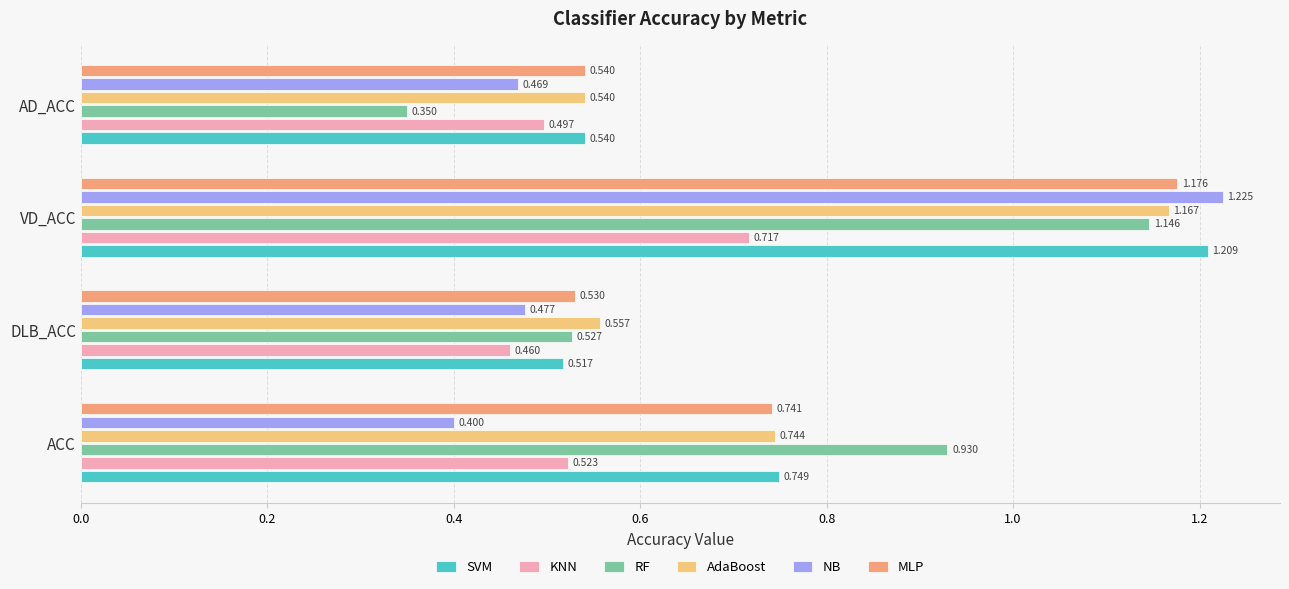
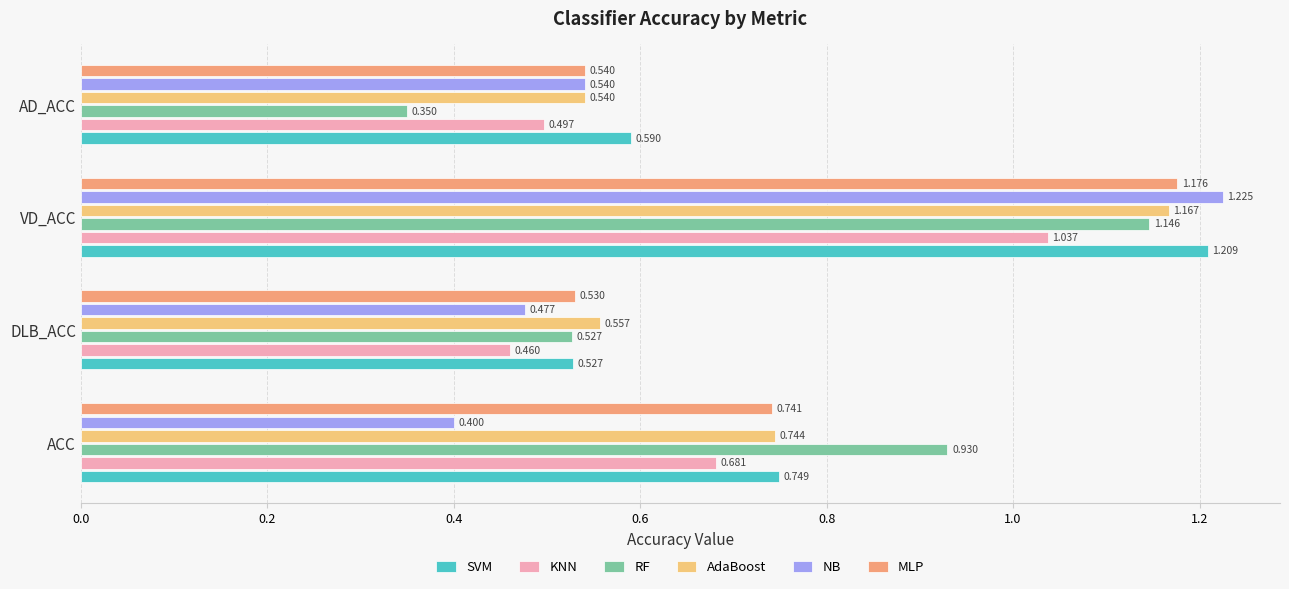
  {
    "SVM": {
-     "AD_ACC": 0.540,
+     "AD_ACC": 0.590,
      "VD_ACC": 1.209,
-     "DLB_ACC": 0.517,
+     "DLB_ACC": 0.527,
      "ACC": 0.749
    },
    "KNN": {
      "AD_ACC": 0.497,
-     "VD_ACC": 0.717,
+     "VD_ACC": 1.037,
      "DLB_ACC": 0.460,
-     "ACC": 0.523
+     "ACC": 0.681
    },
    "RF": {
      "AD_ACC": 0.350,
      "VD_ACC": 1.146,
      "DLB_ACC": 0.527,
      "ACC": 0.930
    },
    "NB": {
-     "AD_ACC": 0.469,
+     "AD_ACC": 0.540,
      "VD_ACC": 1.225,
      "DLB_ACC": 0.477,
      "ACC": 0.400
    }
  }
